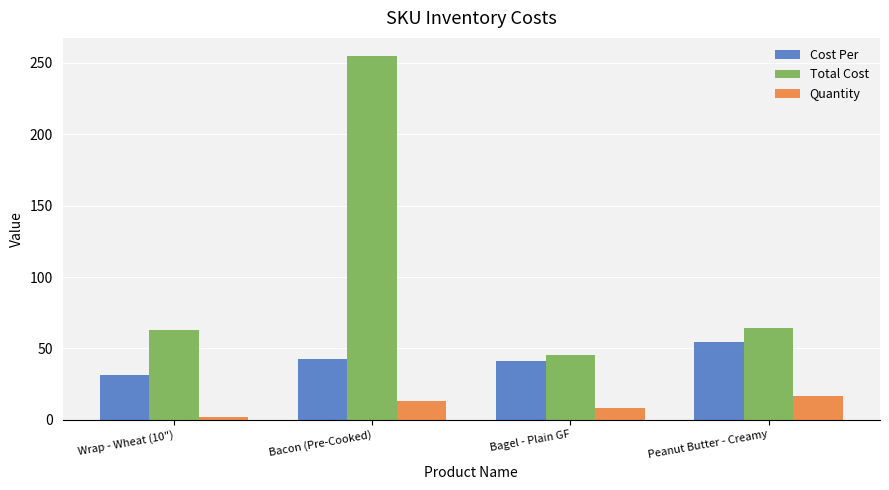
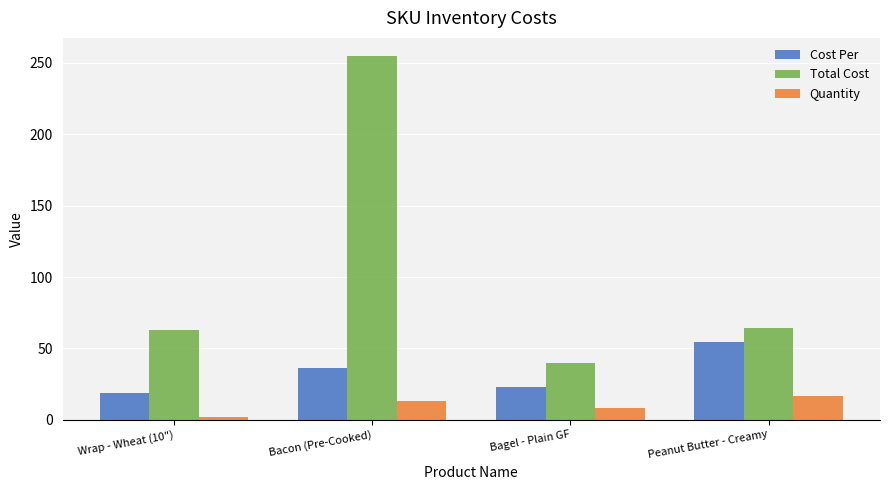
  {
    "Cost Per": {
-     "Wrap - Wheat (10\")": 31,
-     "Bacon (Pre-Cooked)": 42,
-     "Bagel - Plain GF": 41,
+     "Wrap - Wheat (10\")": 19,
+     "Bacon (Pre-Cooked)": 36,
+     "Bagel - Plain GF": 23,
      "Peanut Butter - Creamy": 55
    },
    "Total Cost": {
      "Wrap - Wheat (10\")": 63,
      "Bacon (Pre-Cooked)": 255,
-     "Bagel - Plain GF": 46,
+     "Bagel - Plain GF": 40,
      "Peanut Butter - Creamy": 64
    },
    "Quantity": {
      "Wrap - Wheat (10\")": 2,
      "Bacon (Pre-Cooked)": 13,
      "Bagel - Plain GF": 8,
      "Peanut Butter - Creamy": 17
    }
  }
